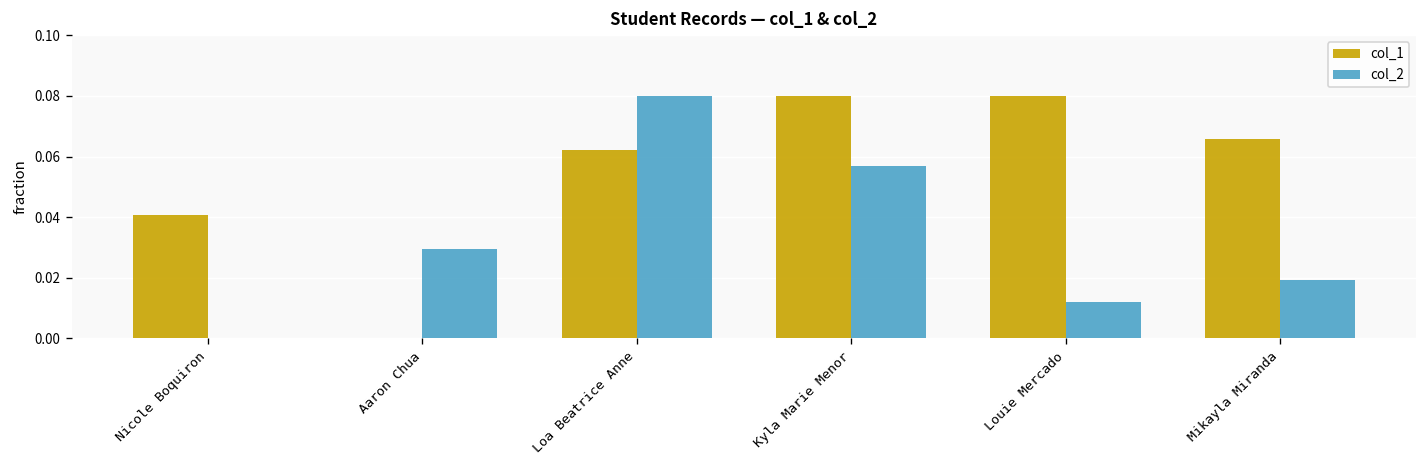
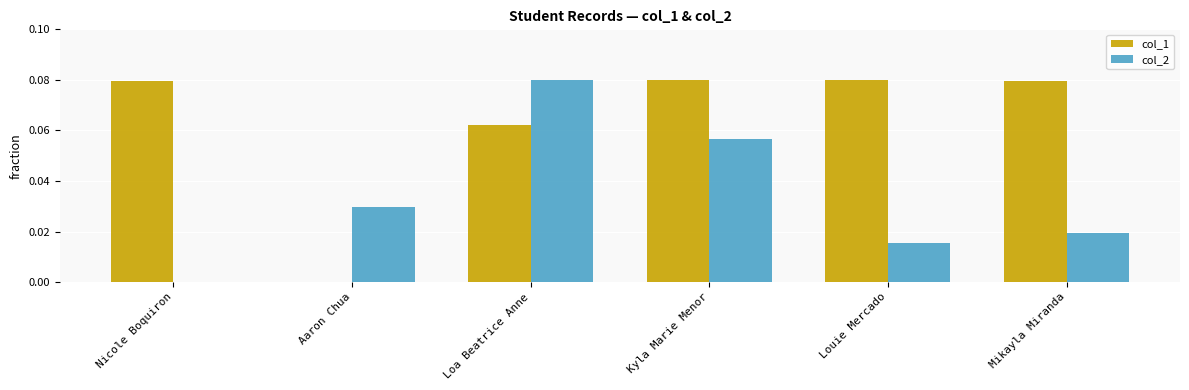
  {
    "col_1": {
-     "Nicole Boquiron": 0.041,
+     "Nicole Boquiron": 0.080,
      "Aaron Chua": 0.000,
      "Loa Beatrice Anne": 0.062,
      "Kyla Marie Menor": 0.080,
      "Louie Mercado": 0.080,
-     "Mikayla Miranda": 0.066
+     "Mikayla Miranda": 0.080
    },
    "col_2": {
      "Nicole Boquiron": 0.000,
      "Aaron Chua": 0.030,
      "Loa Beatrice Anne": 0.080,
      "Kyla Marie Menor": 0.057,
-     "Louie Mercado": 0.012,
+     "Louie Mercado": 0.016,
      "Mikayla Miranda": 0.019
    }
  }
